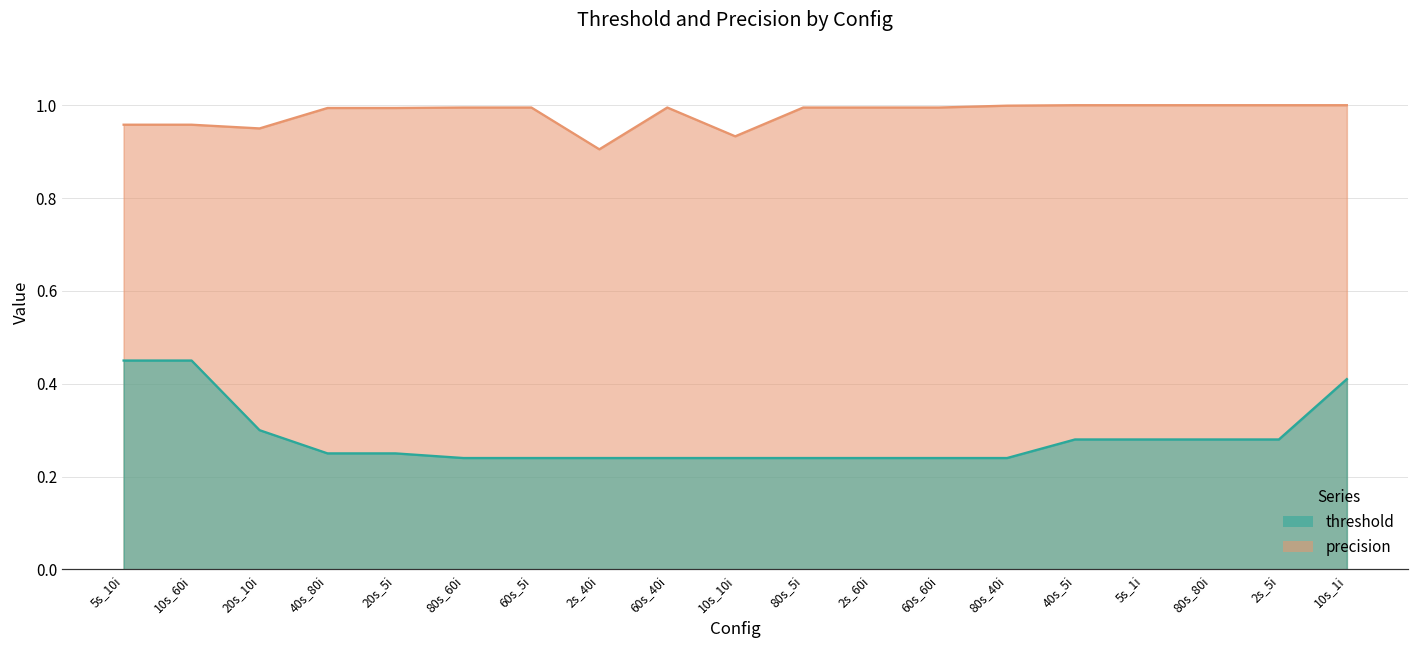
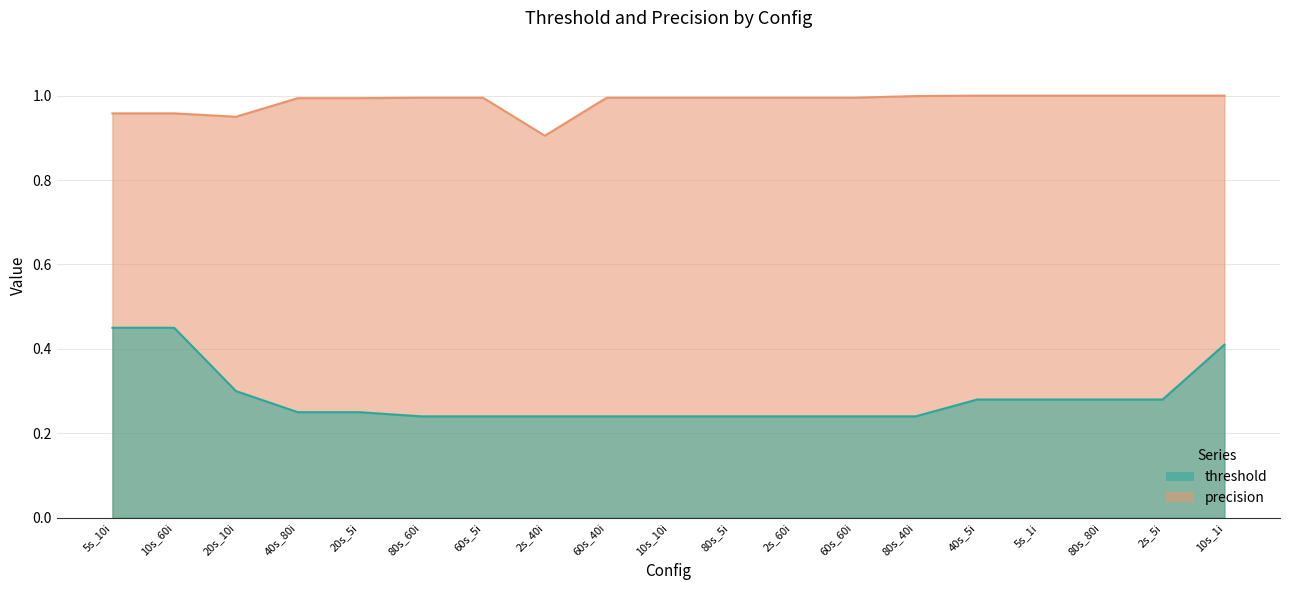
  {
    "precision": {
      "5s_10i": 0.96,
      "10s_60i": 0.96,
      "20s_10i": 0.95,
      "40s_80i": 0.99,
      "20s_5i": 0.99,
      "80s_60i": 1.00,
      "60s_5i": 1.00,
      "2s_40i": 0.91,
      "60s_40i": 1.00,
-     "10s_10i": 0.93,
+     "10s_10i": 1.00,
      "80s_5i": 1.00,
      "2s_60i": 1.00,
      "60s_60i": 1.00,
      "80s_40i": 1.00,
      "40s_5i": 1.00,
      "5s_1i": 1.00,
      "80s_80i": 1.00,
      "2s_5i": 1.00,
      "10s_1i": 1.00
    },
    "threshold": {
      "5s_10i": 0.45,
      "10s_60i": 0.45,
      "20s_10i": 0.30,
      "40s_80i": 0.25,
      "20s_5i": 0.25,
      "80s_60i": 0.24,
      "60s_5i": 0.24,
      "2s_40i": 0.24,
      "60s_40i": 0.24,
      "10s_10i": 0.24,
      "80s_5i": 0.24,
      "2s_60i": 0.24,
      "60s_60i": 0.24,
      "80s_40i": 0.24,
      "40s_5i": 0.28,
      "5s_1i": 0.28,
      "80s_80i": 0.28,
      "2s_5i": 0.28,
      "10s_1i": 0.41
    }
  }
